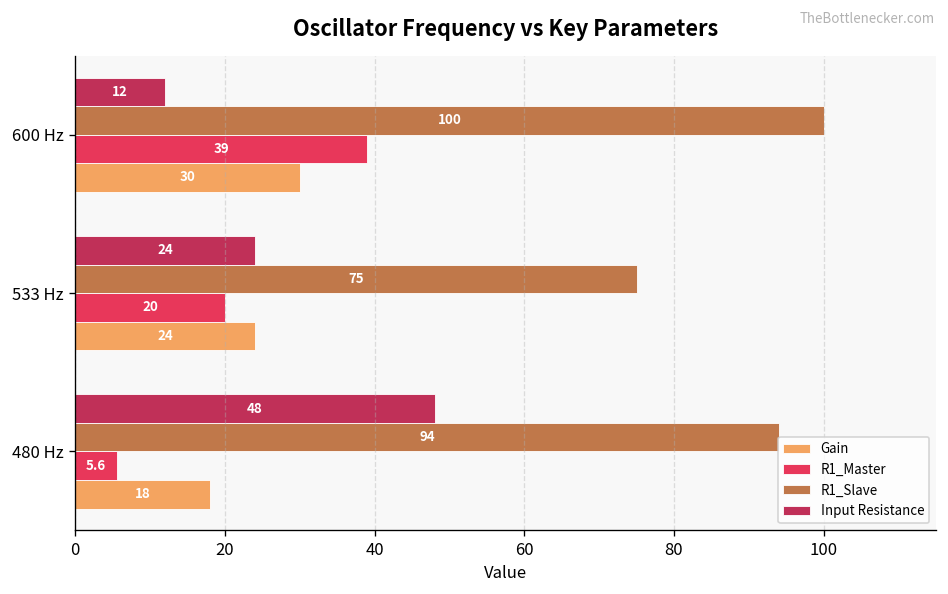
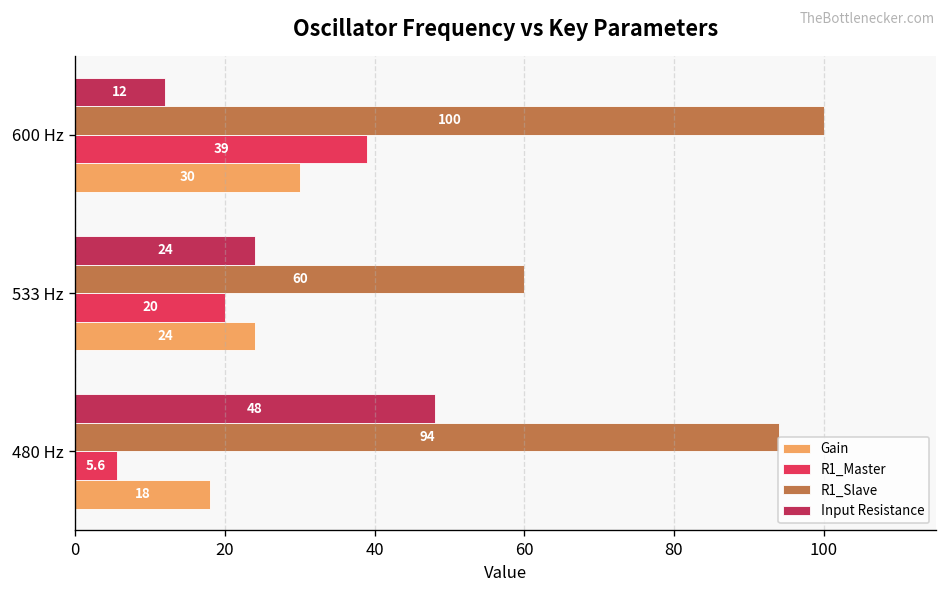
  {
    "Gain": {
      "600 Hz": 30,
      "533 Hz": 24,
      "480 Hz": 18
    },
    "R1_Slave": {
      "600 Hz": 100,
-     "533 Hz": 75,
+     "533 Hz": 60,
      "480 Hz": 94
    }
  }
